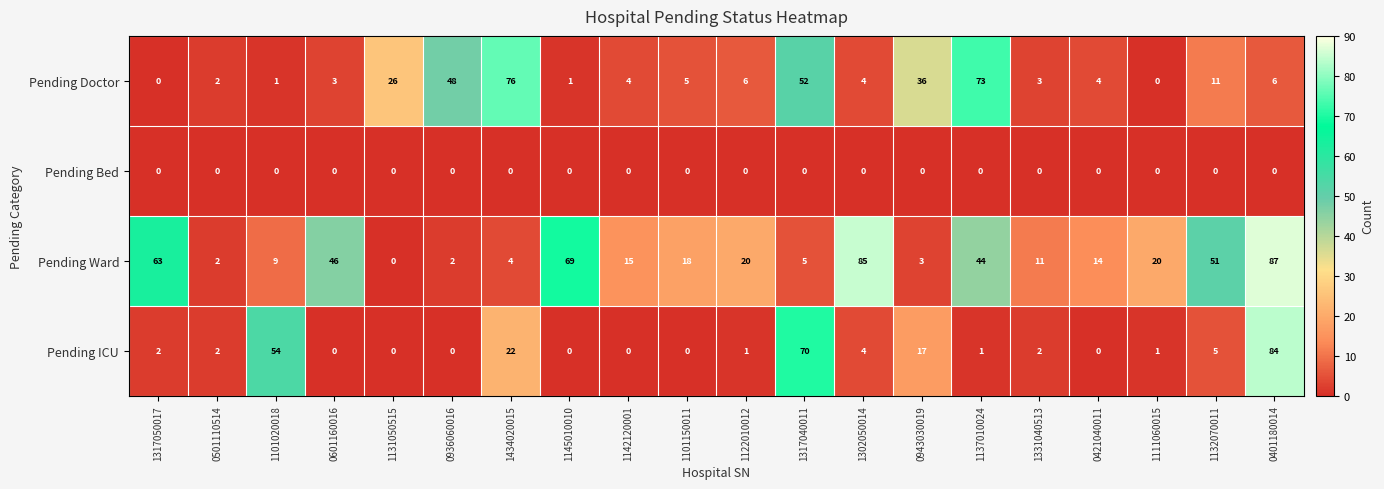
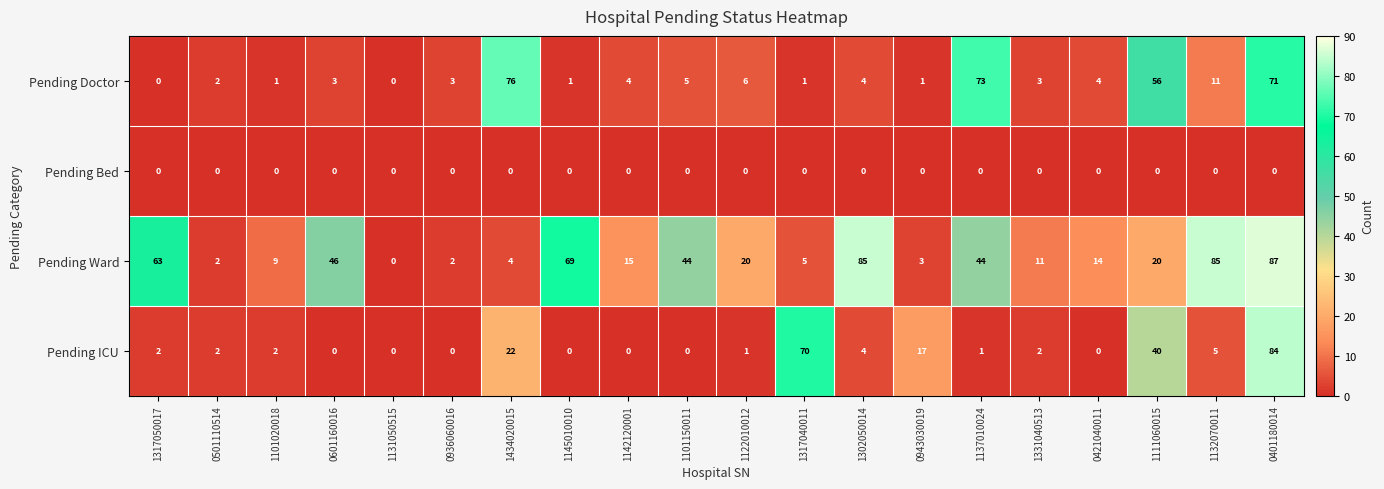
  {
    "Pending Doctor": {
      "1317050017": 0,
      "0501110514": 2,
      "1101020018": 1,
      "0601160016": 3,
-     "1131050515": 26,
-     "0936060016": 48,
+     "1131050515": 0,
+     "0936060016": 3,
      "1434020015": 76,
      "1145010010": 1,
      "1142120001": 4,
      "1101150011": 5,
      "1122010012": 6,
-     "1317040011": 52,
+     "1317040011": 1,
      "1302050014": 4,
-     "0943030019": 36,
+     "0943030019": 1,
      "1137010024": 73,
      "1331040513": 3,
      "0421040011": 4,
-     "1111060015": 0,
+     "1111060015": 56,
      "1132070011": 11,
-     "0401180014": 6
+     "0401180014": 71
    },
    "Pending Bed": {
      "1317050017": 0,
      "0501110514": 0,
      "1101020018": 0,
      "0601160016": 0,
      "1131050515": 0,
      "0936060016": 0,
      "1434020015": 0,
      "1145010010": 0,
      "1142120001": 0,
      "1101150011": 0,
      "1122010012": 0,
      "1317040011": 0,
      "1302050014": 0,
      "0943030019": 0,
      "1137010024": 0,
      "1331040513": 0,
      "0421040011": 0,
      "1111060015": 0,
      "1132070011": 0,
      "0401180014": 0
    },
    "Pending Ward": {
      "1317050017": 63,
      "0501110514": 2,
      "1101020018": 9,
      "0601160016": 46,
      "1131050515": 0,
      "0936060016": 2,
      "1434020015": 4,
      "1145010010": 69,
      "1142120001": 15,
-     "1101150011": 18,
+     "1101150011": 44,
      "1122010012": 20,
      "1317040011": 5,
      "1302050014": 85,
      "0943030019": 3,
      "1137010024": 44,
      "1331040513": 11,
      "0421040011": 14,
      "1111060015": 20,
-     "1132070011": 51,
+     "1132070011": 85,
      "0401180014": 87
    },
    "Pending ICU": {
      "1317050017": 2,
      "0501110514": 2,
-     "1101020018": 54,
+     "1101020018": 2,
      "0601160016": 0,
      "1131050515": 0,
      "0936060016": 0,
      "1434020015": 22,
      "1145010010": 0,
      "1142120001": 0,
      "1101150011": 0,
      "1122010012": 1,
      "1317040011": 70,
      "1302050014": 4,
      "0943030019": 17,
      "1137010024": 1,
      "1331040513": 2,
      "0421040011": 0,
-     "1111060015": 1,
+     "1111060015": 40,
      "1132070011": 5,
      "0401180014": 84
    }
  }
